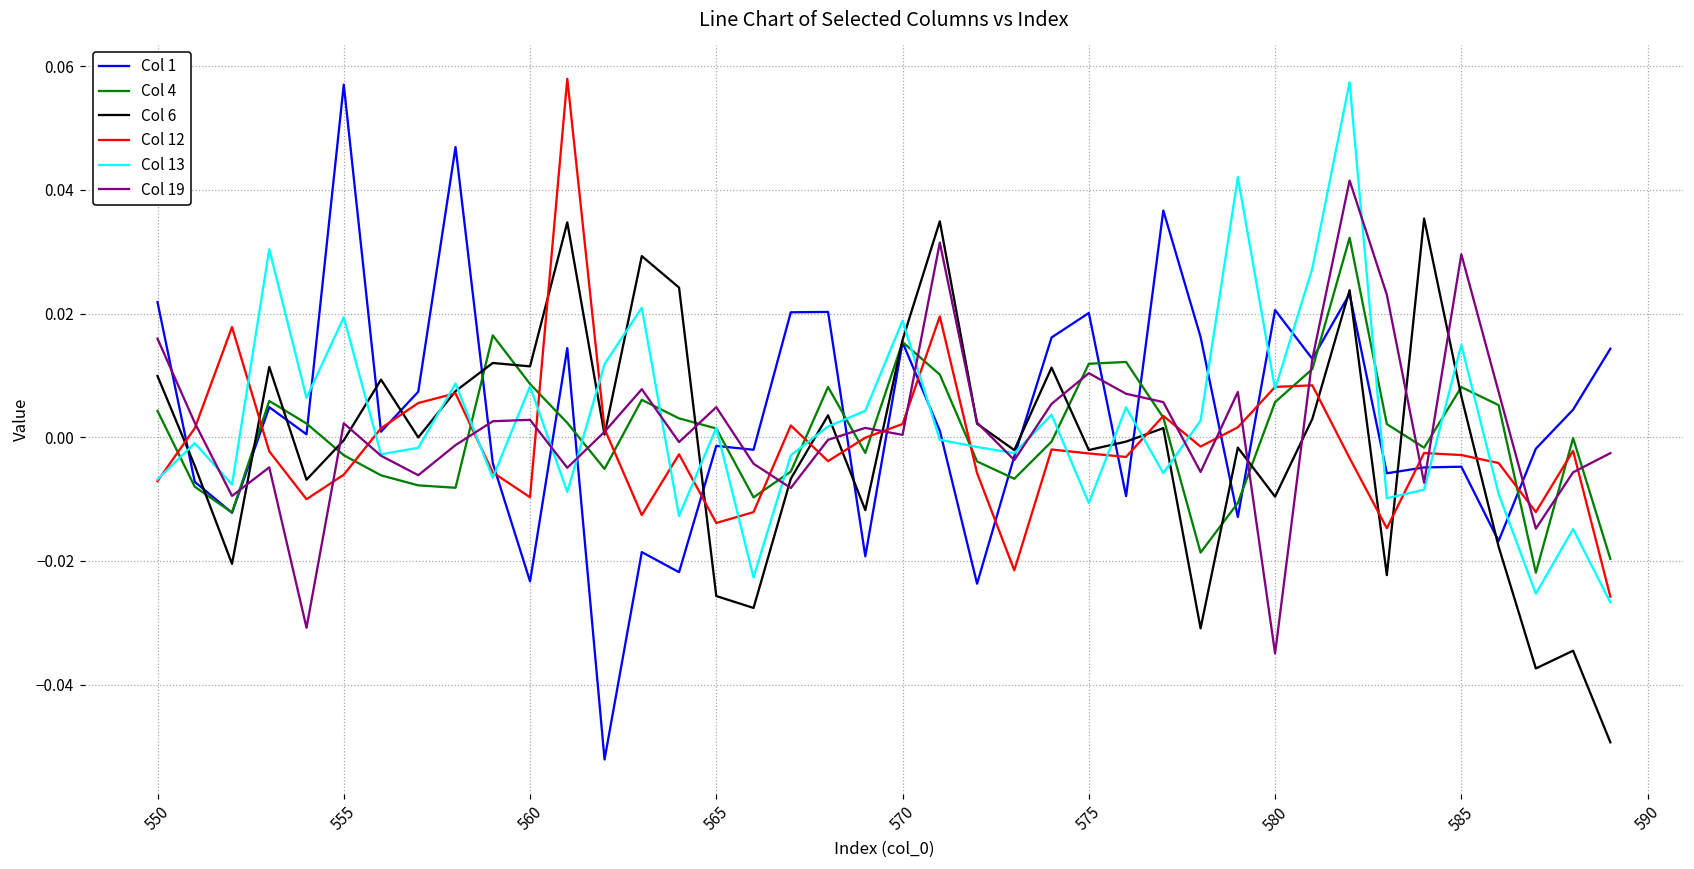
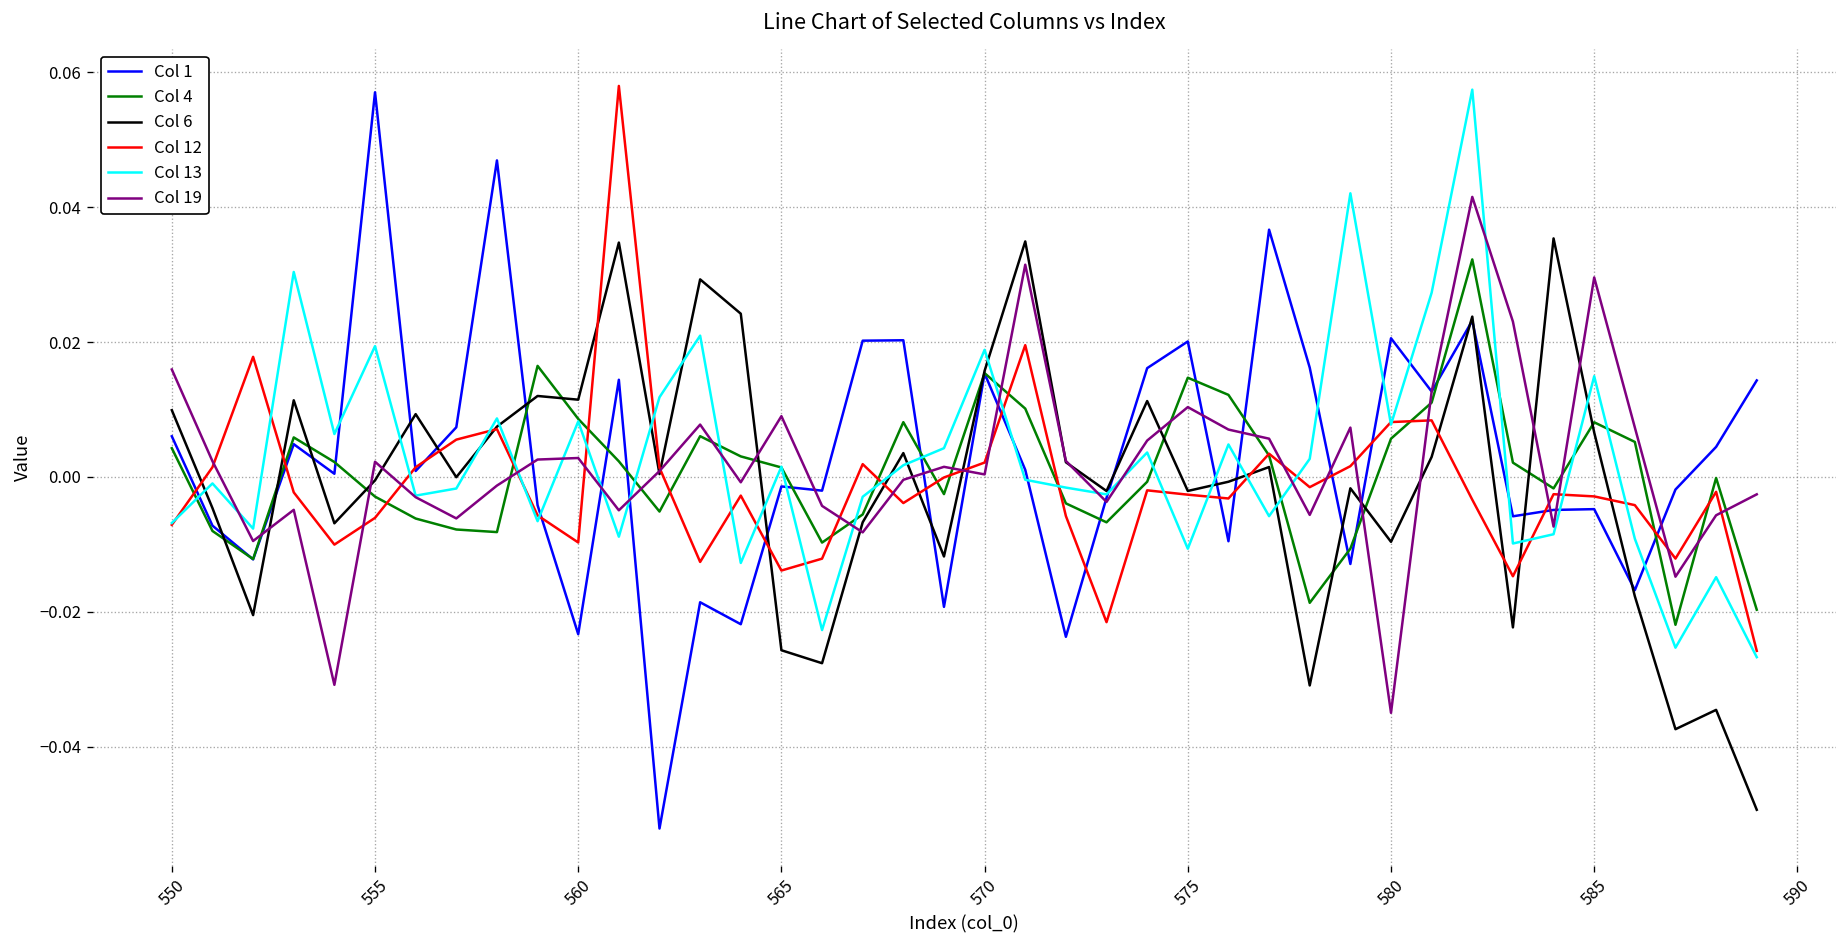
  {
    "Col 1": {
-     "550": 0.022,
+     "550": 0.006,
      "555": 0.057,
      "560": -0.023,
      "565": -0.001,
      "575": 0.020,
      "580": 0.021,
      "585": -0.005
    },
    "Col 4": {
      "550": 0.004,
      "555": -0.003,
-     "575": 0.012,
+     "575": 0.015,
      "580": 0.006,
      "585": 0.008
    },
    "Col 6": {
      "550": 0.010,
      "555": -0.001,
      "560": 0.011,
      "565": -0.026,
      "575": -0.002,
      "580": -0.010,
      "585": 0.007
    },
    "Col 12": {
      "555": -0.006,
      "560": -0.010,
      "565": -0.014,
      "570": 0.002,
      "575": -0.003,
      "585": -0.003
    },
    "Col 13": {
      "555": 0.019,
      "570": 0.019,
      "575": -0.011,
      "585": 0.015
    },
    "Col 19": {
      "550": 0.016,
      "555": 0.002,
      "560": 0.003,
-     "565": 0.005,
+     "565": 0.009,
      "570": 0.000,
      "575": 0.010,
      "580": -0.035,
      "585": 0.030
    }
  }
